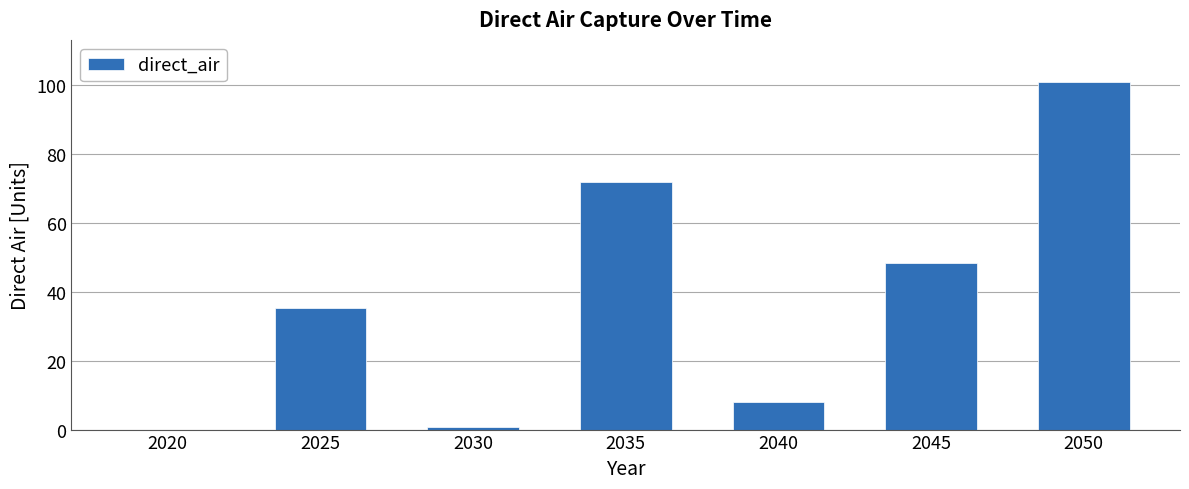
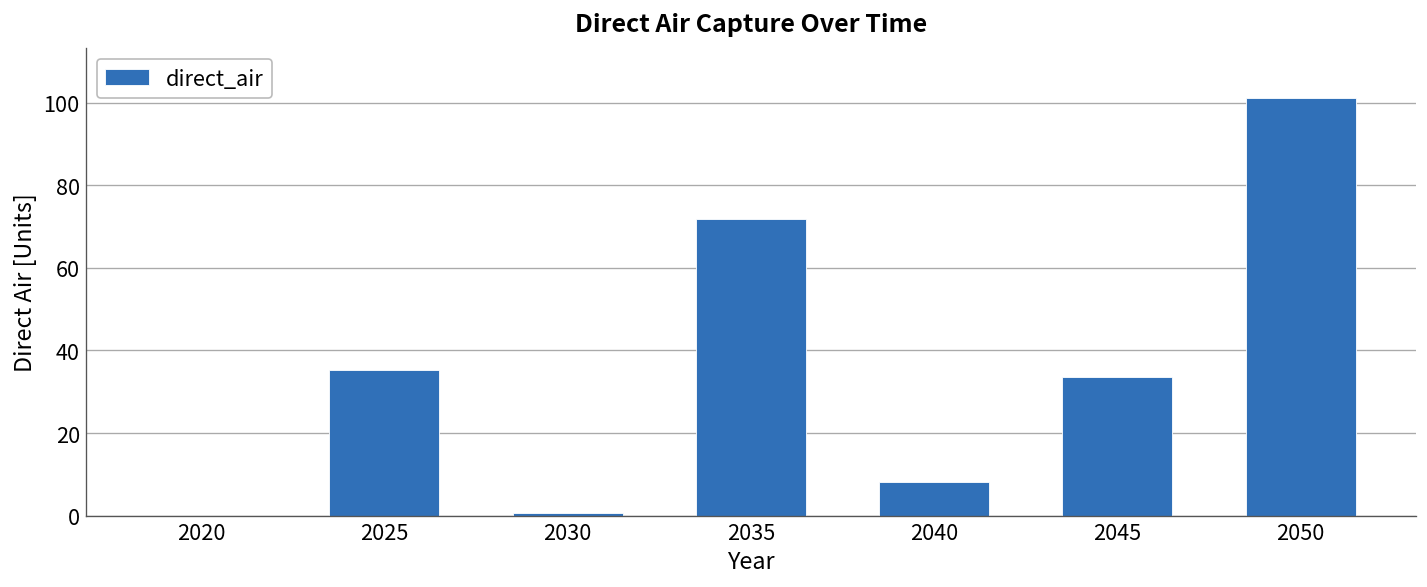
  {
    "2025": 35,
    "2035": 72,
    "2040": 8,
-   "2045": 48,
+   "2045": 34,
    "2050": 101
  }
